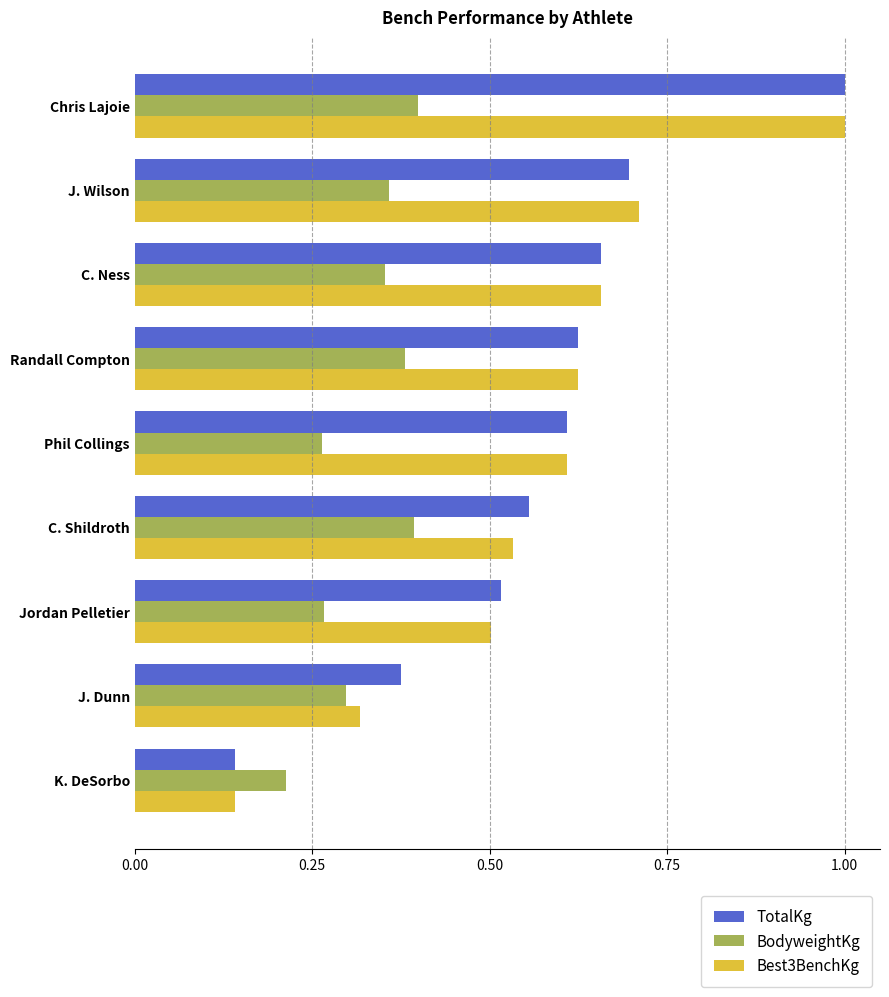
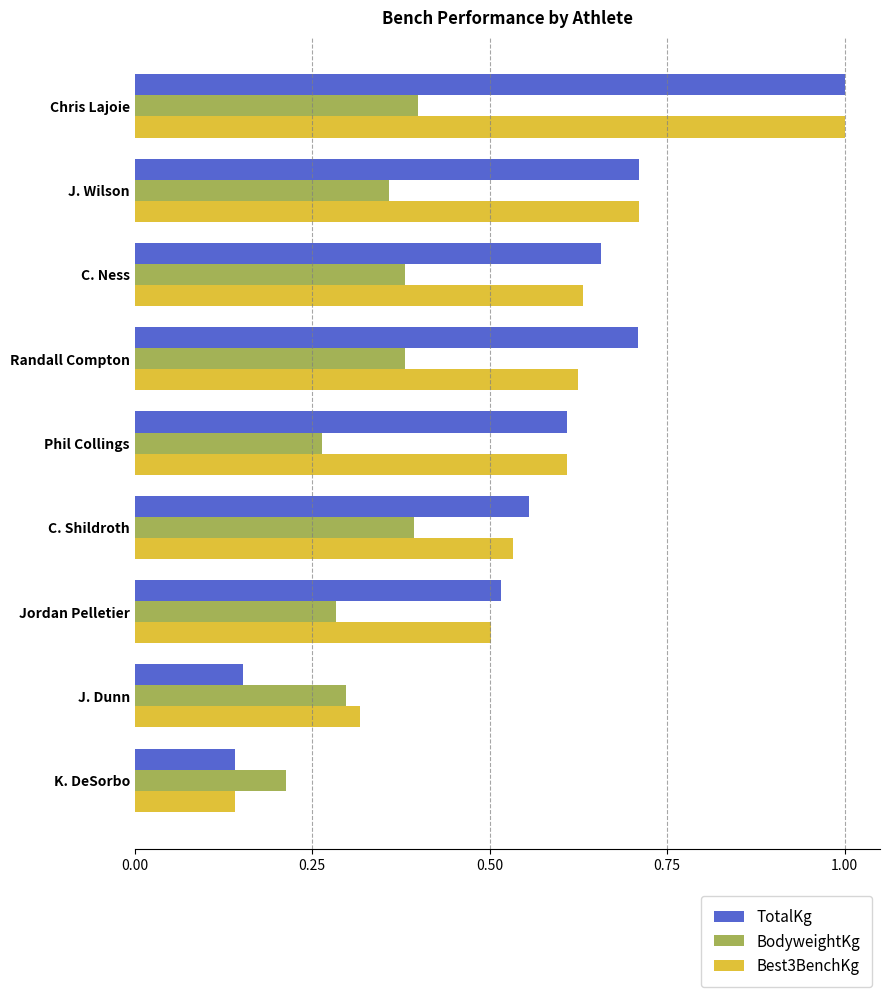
  {
    "TotalKg": {
      "Chris Lajoie": 1.00,
-     "J. Wilson": 0.70,
+     "J. Wilson": 0.71,
      "C. Ness": 0.66,
-     "Randall Compton": 0.63,
+     "Randall Compton": 0.71,
      "Phil Collings": 0.61,
      "C. Shildroth": 0.55,
      "Jordan Pelletier": 0.52,
-     "J. Dunn": 0.37,
+     "J. Dunn": 0.15,
      "K. DeSorbo": 0.14
    },
    "BodyweightKg": {
      "Chris Lajoie": 0.40,
      "J. Wilson": 0.36,
-     "C. Ness": 0.35,
+     "C. Ness": 0.38,
      "Randall Compton": 0.38,
      "Phil Collings": 0.26,
      "C. Shildroth": 0.39,
-     "Jordan Pelletier": 0.27,
+     "Jordan Pelletier": 0.28,
      "J. Dunn": 0.30,
      "K. DeSorbo": 0.21
    },
    "Best3BenchKg": {
      "Chris Lajoie": 1.00,
      "J. Wilson": 0.71,
-     "C. Ness": 0.66,
+     "C. Ness": 0.63,
      "Randall Compton": 0.63,
      "Phil Collings": 0.61,
      "C. Shildroth": 0.53,
      "Jordan Pelletier": 0.50,
      "J. Dunn": 0.32,
      "K. DeSorbo": 0.14
    }
  }
